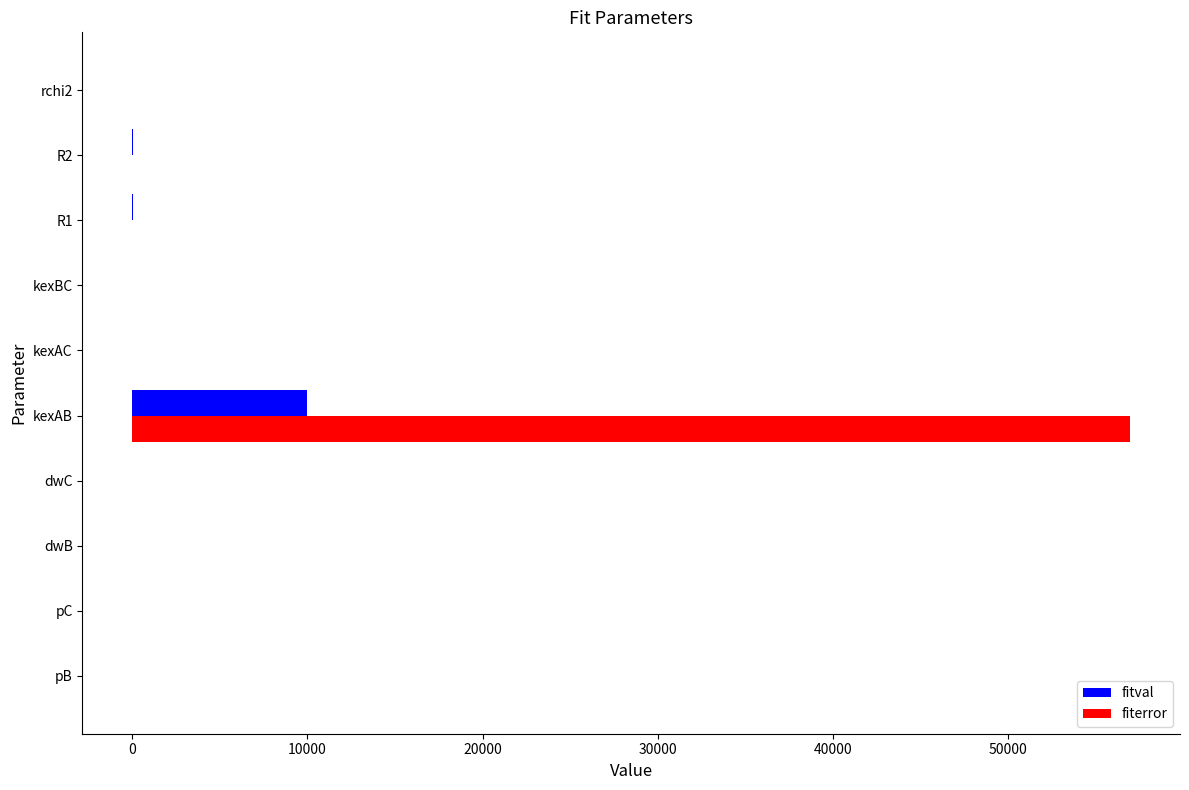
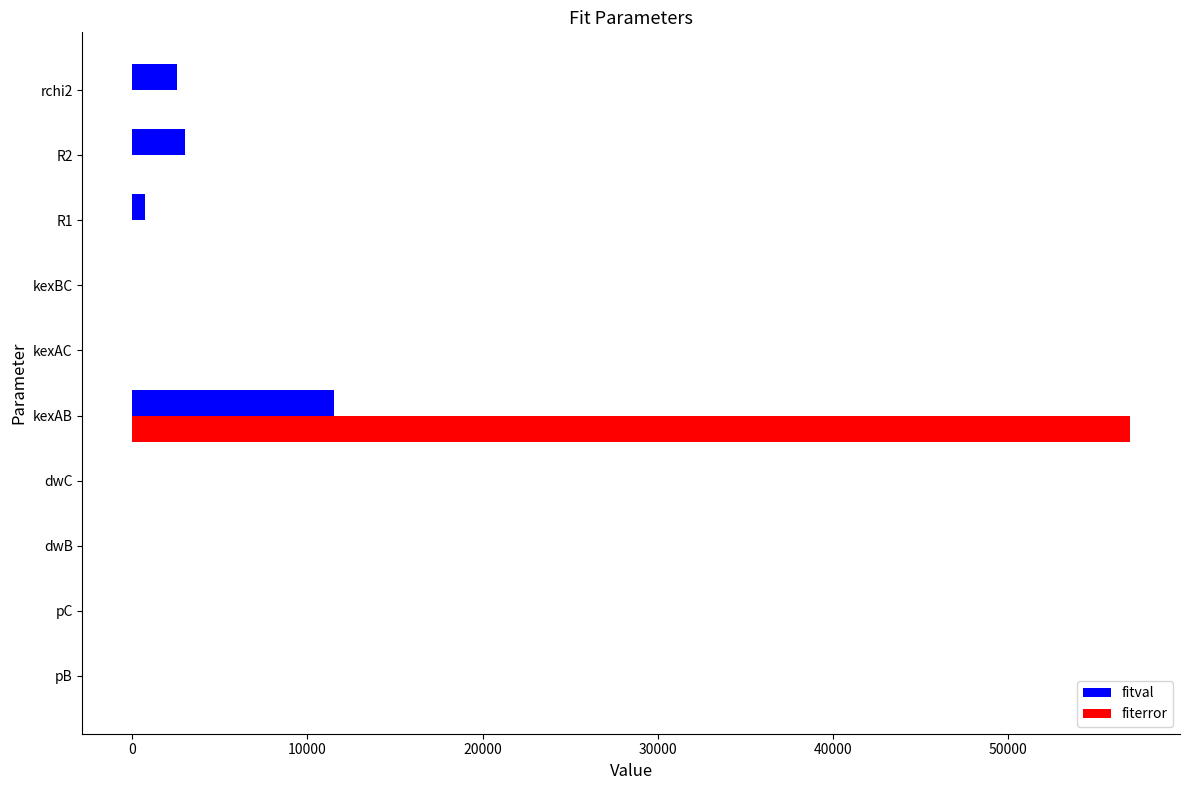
  {
    "fitval": {
-     "rchi2": 0,
-     "R2": 0,
-     "R1": 0,
+     "rchi2": 2500,
+     "R2": 3000,
+     "R1": 700,
      "kexBC": 0,
      "kexAC": 0,
-     "kexAB": 10000,
+     "kexAB": 11500,
      "dwC": 0,
      "pC": 0
    },
    "fiterror": {
      "rchi2": 0,
      "kexBC": 0,
      "kexAC": 0,
      "kexAB": 57000,
      "dwC": 0,
      "dwB": 0,
      "pC": 0
    }
  }
